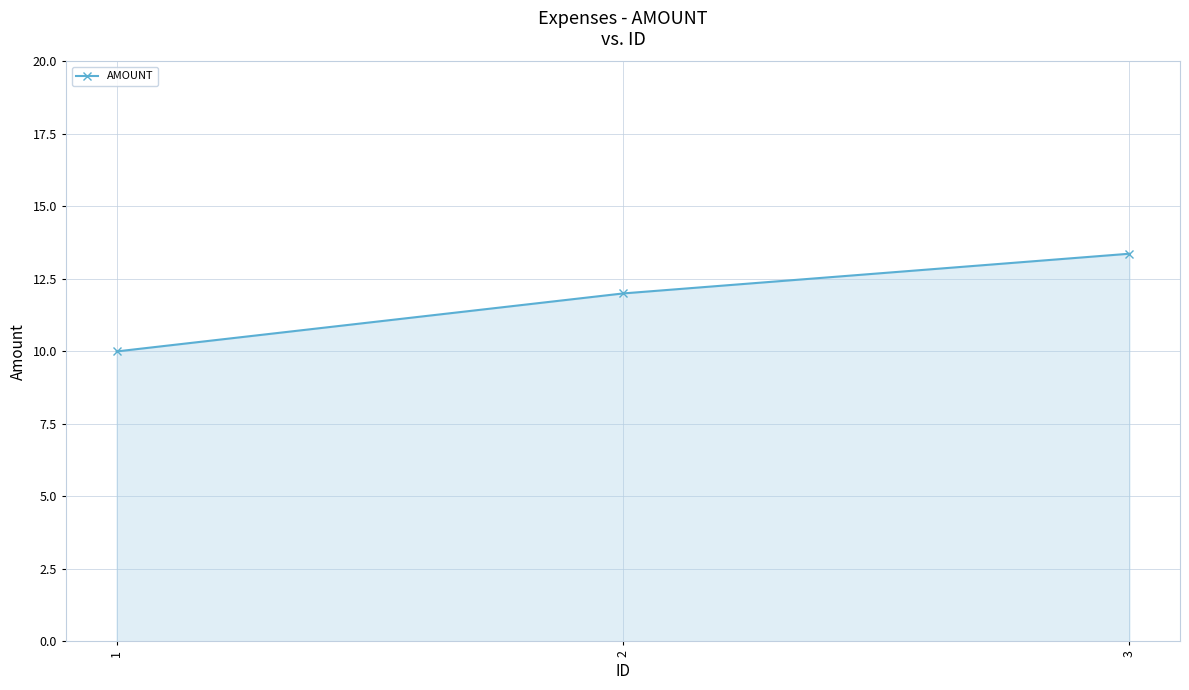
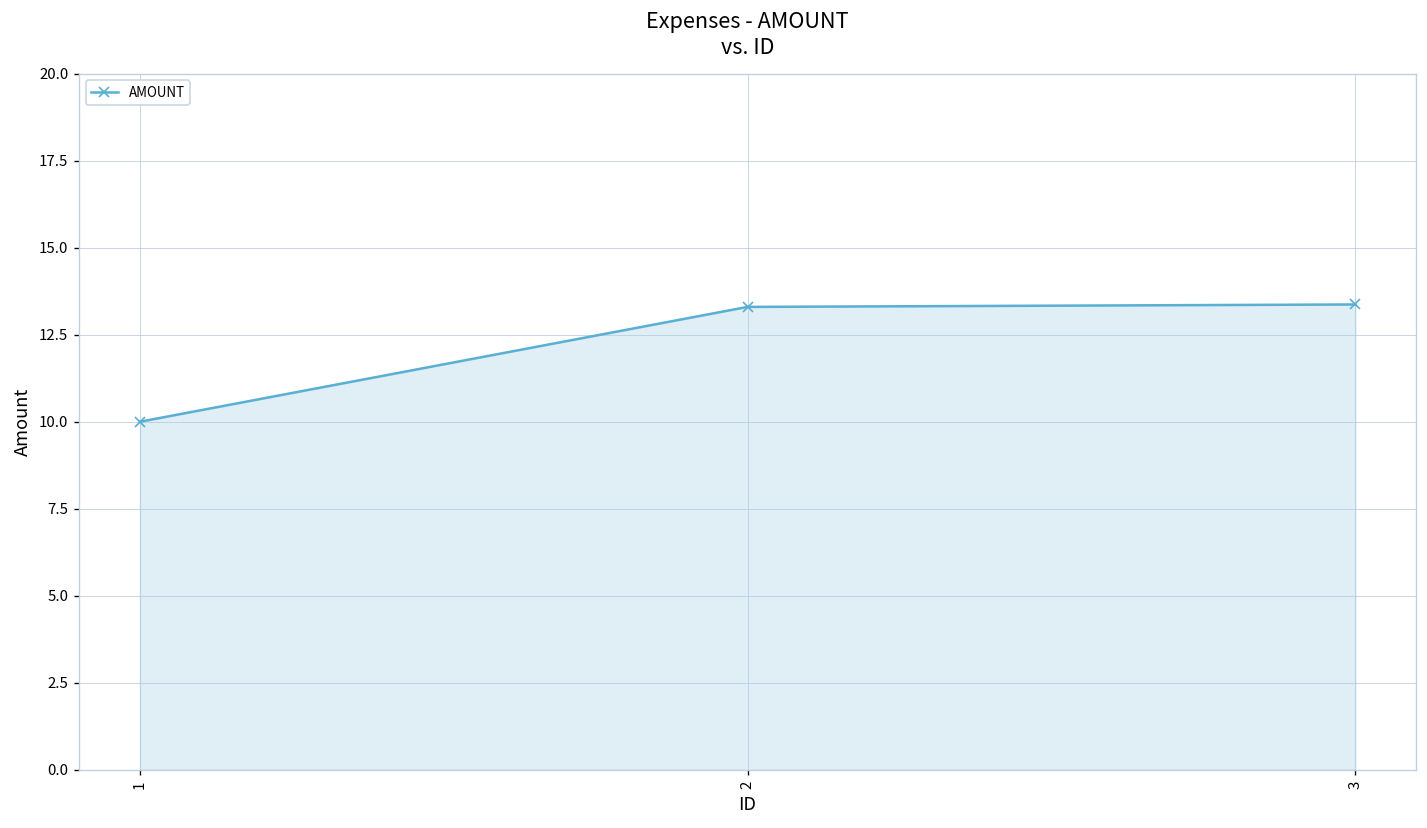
  {
    "1": 10.0,
-   "2": 12.0,
+   "2": 13.3,
    "3": 13.4
  }
